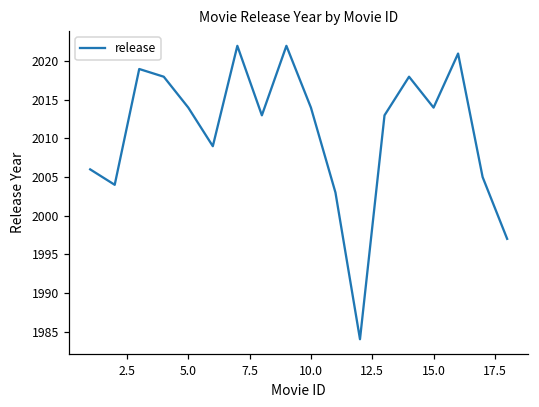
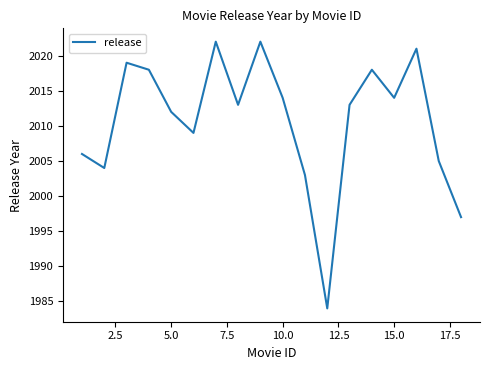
  {
-   "5.0": 2014,
+   "5.0": 2012,
    "10.0": 2014,
    "15.0": 2014
  }
